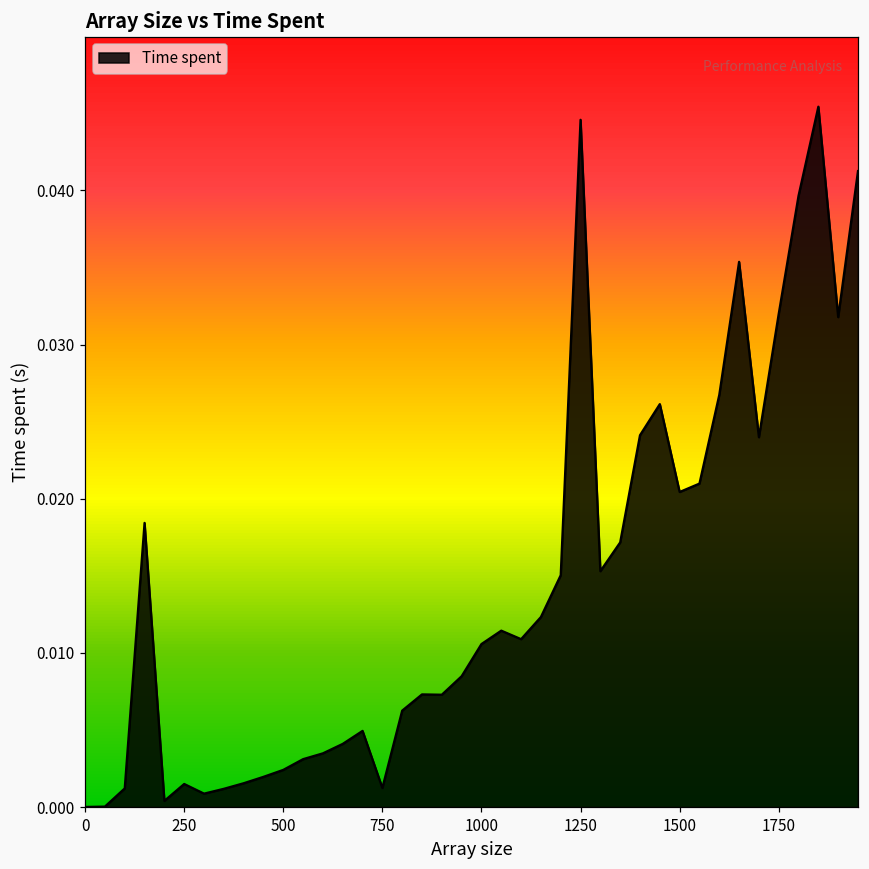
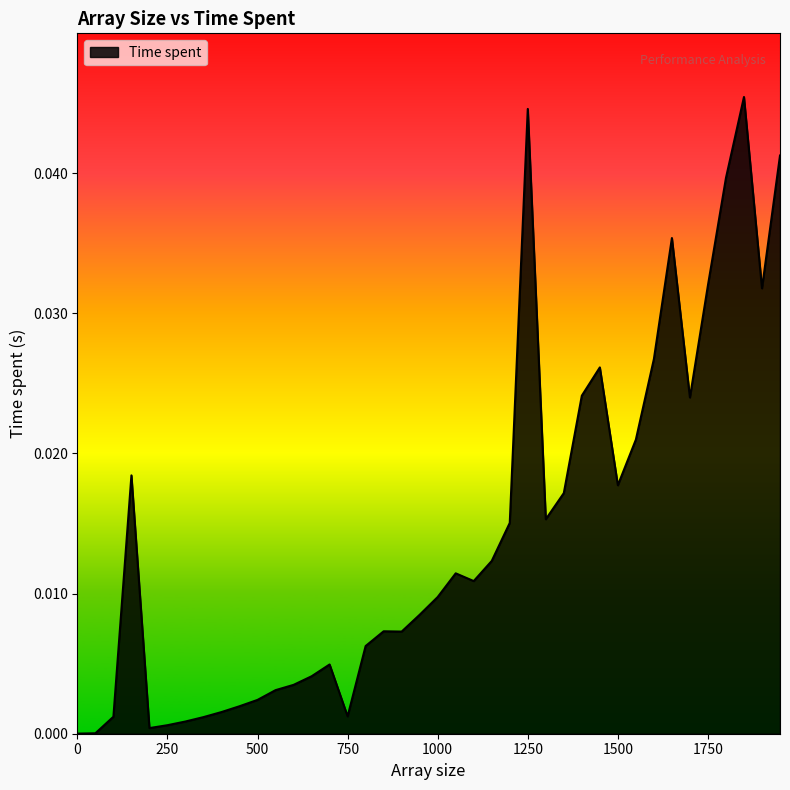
  {
    "0": 0.0000,
-   "250": 0.0015,
+   "250": 0.0006,
    "500": 0.0024,
    "750": 0.0012,
-   "1000": 0.0106,
+   "1000": 0.0098,
    "1250": 0.0446,
-   "1500": 0.0204,
+   "1500": 0.0177,
    "1750": 0.0320
  }
